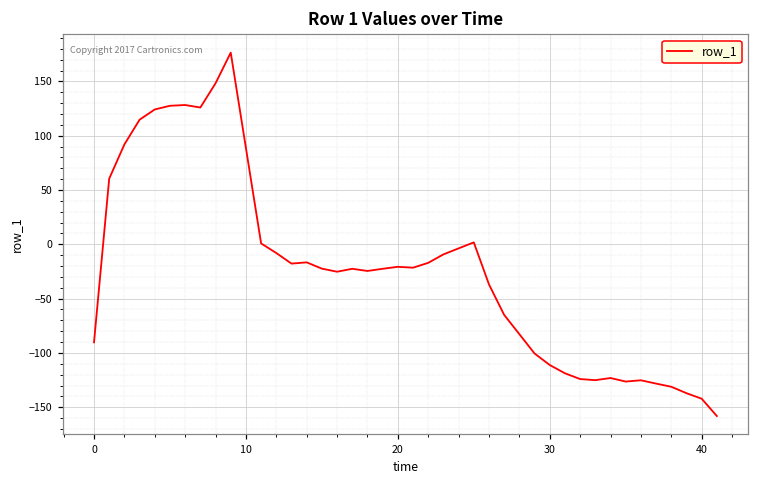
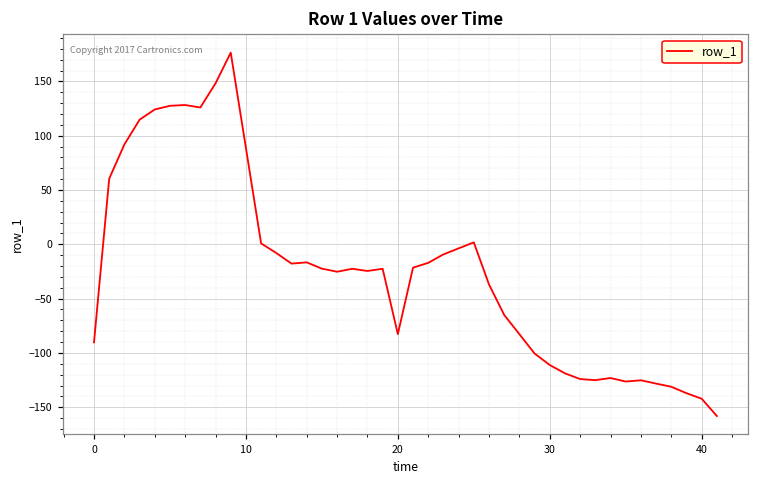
  {
    "0": -90,
-   "20": -20,
+   "20": -80,
    "30": -110,
    "40": -140
  }
